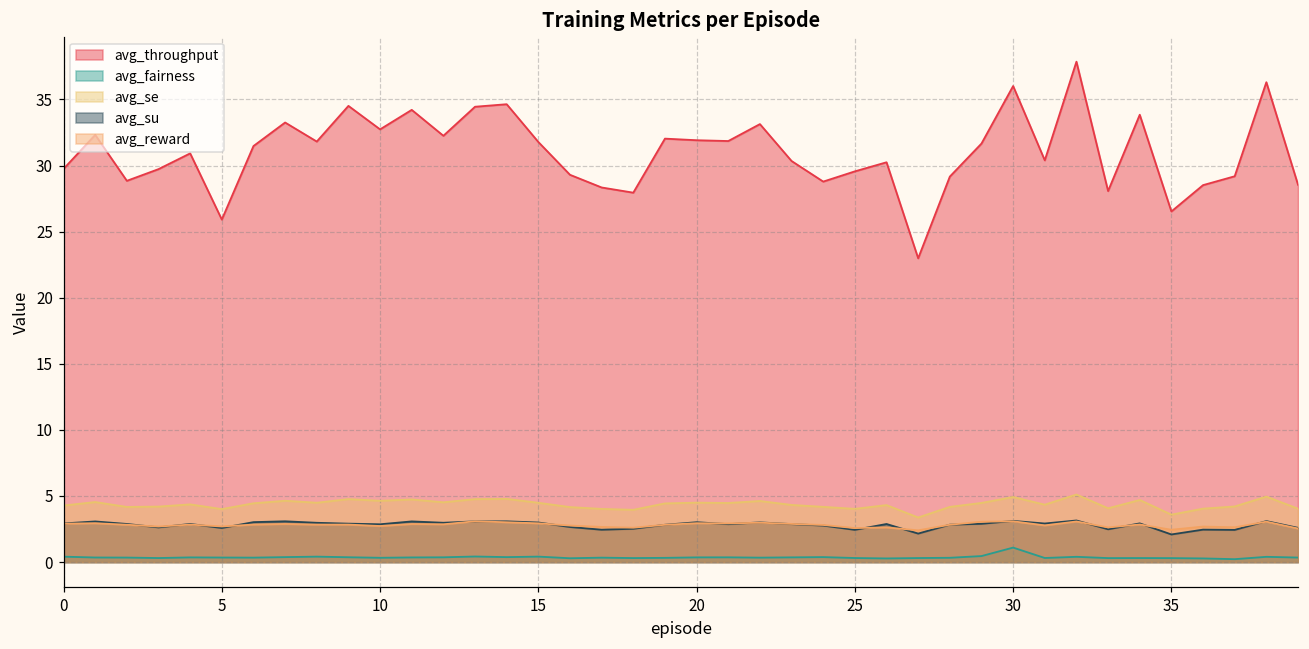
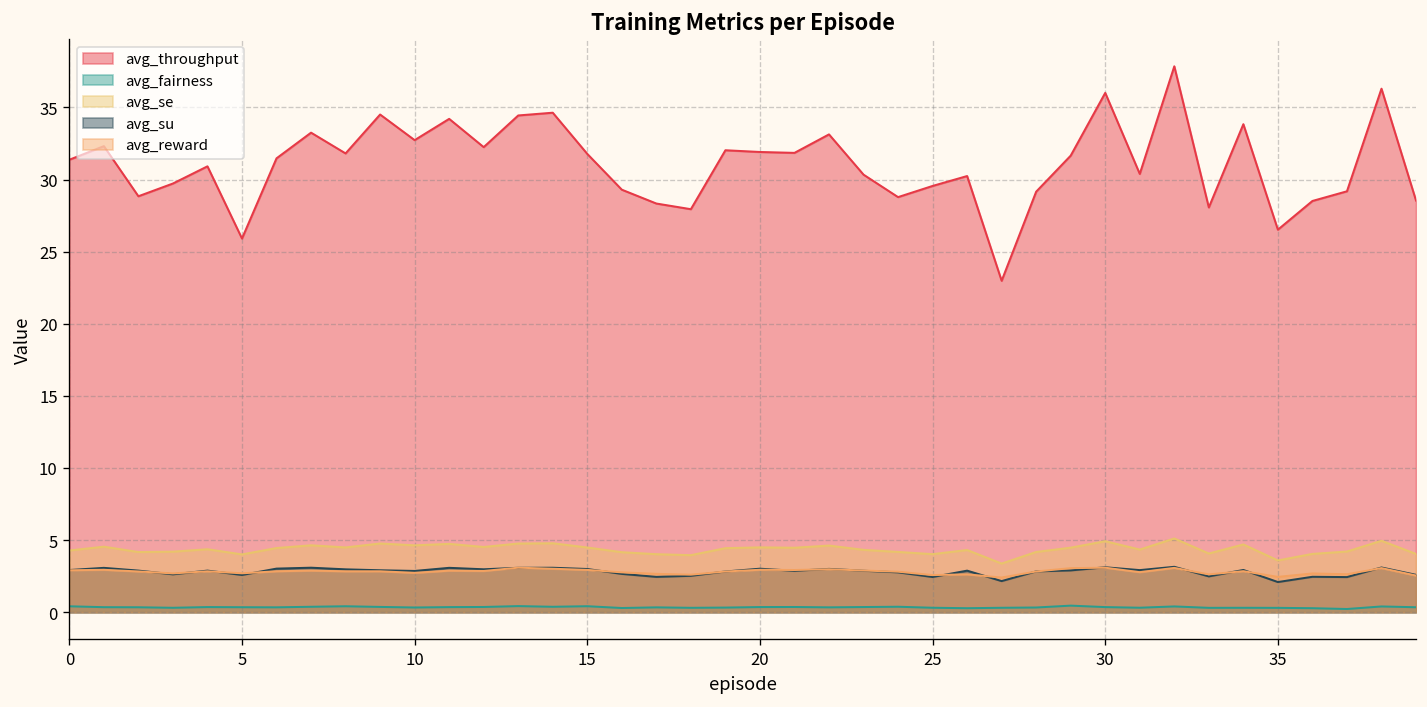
  {
    "avg_throughput": {
-     "0": 29.7,
+     "0": 31.4,
      "5": 25.9,
      "10": 32.7,
      "15": 31.8,
      "20": 31.9,
      "25": 29.6,
      "30": 36.0,
      "35": 26.5
    },
    "avg_fairness": {
      "0": 0.4,
      "5": 0.3,
      "10": 0.3,
      "15": 0.4,
      "20": 0.4,
      "25": 0.3,
-     "30": 1.1,
+     "30": 0.4,
      "35": 0.3
    },
    "avg_su": {
      "35": 2.1
    }
  }
